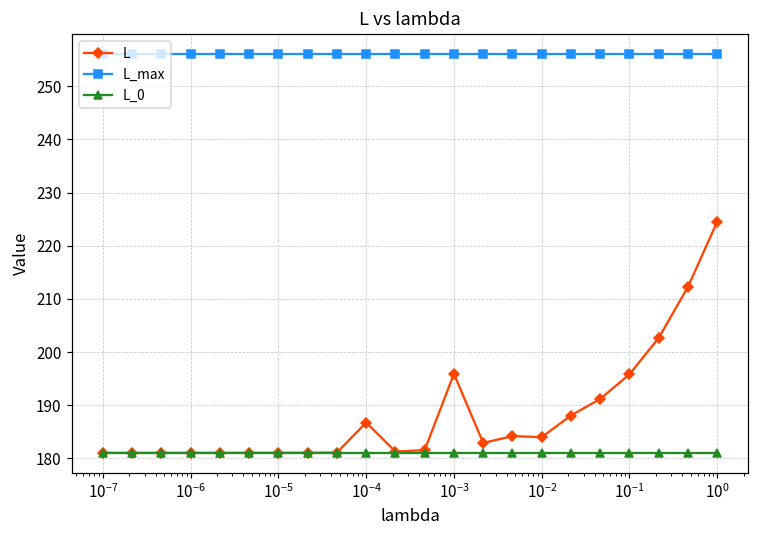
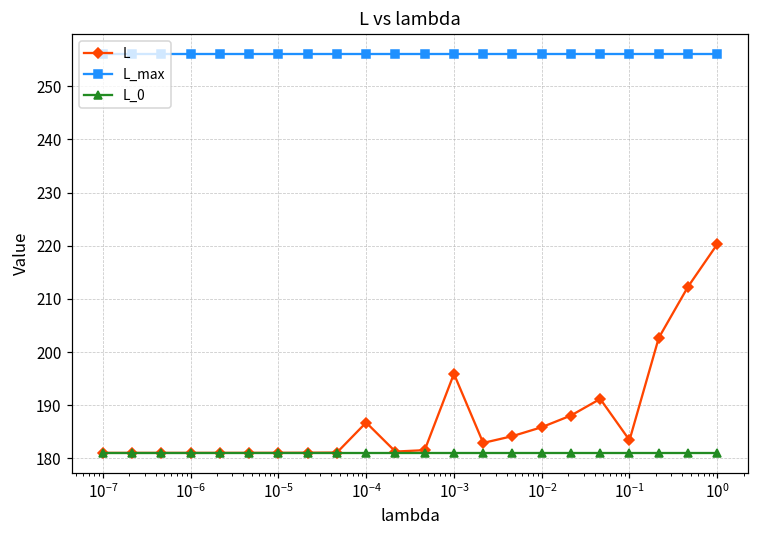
  {
    "L": {
      "10^-4": 187,
      "10^-3": 196,
-     "10^-2": 184,
-     "10^-1": 196,
-     "10^0": 225
+     "10^-2": 186,
+     "10^-1": 183,
+     "10^0": 220
    },
    "L_max": {
      "10^-6": 256,
      "10^-5": 256,
      "10^-4": 256,
      "10^-3": 256,
      "10^-2": 256,
      "10^-1": 256,
      "10^0": 256
    },
    "L_0": {
      "10^-4": 181,
      "10^-3": 181,
      "10^-2": 181,
      "10^-1": 181,
      "10^0": 181
    }
  }
